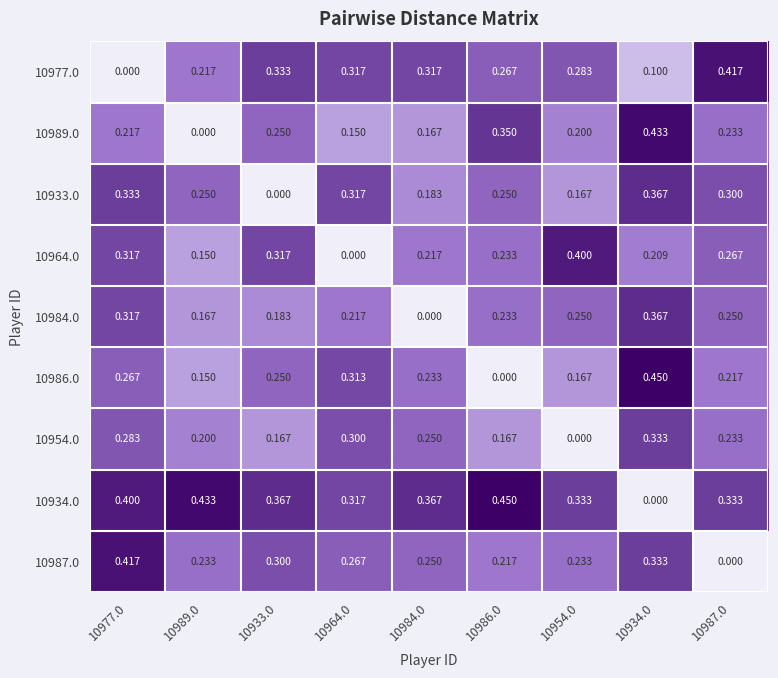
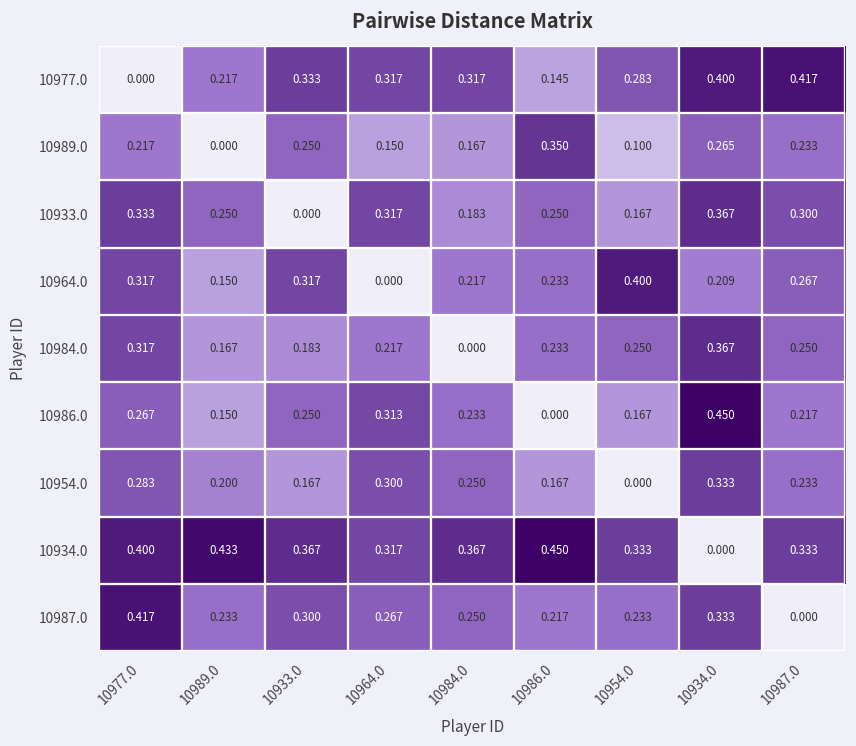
  {
    "10977.0": {
      "10977.0": 0.000,
      "10989.0": 0.217,
      "10933.0": 0.333,
      "10964.0": 0.317,
      "10984.0": 0.317,
-     "10986.0": 0.267,
+     "10986.0": 0.145,
      "10954.0": 0.283,
-     "10934.0": 0.100,
+     "10934.0": 0.400,
      "10987.0": 0.417
    },
    "10989.0": {
      "10977.0": 0.217,
      "10989.0": 0.000,
      "10933.0": 0.250,
      "10964.0": 0.150,
      "10984.0": 0.167,
      "10986.0": 0.350,
-     "10954.0": 0.200,
-     "10934.0": 0.433,
+     "10954.0": 0.100,
+     "10934.0": 0.265,
      "10987.0": 0.233
    },
    "10933.0": {
      "10977.0": 0.333,
      "10989.0": 0.250,
      "10933.0": 0.000,
      "10964.0": 0.317,
      "10984.0": 0.183,
      "10986.0": 0.250,
      "10954.0": 0.167,
      "10934.0": 0.367,
      "10987.0": 0.300
    },
    "10964.0": {
      "10977.0": 0.317,
      "10989.0": 0.150,
      "10933.0": 0.317,
      "10964.0": 0.000,
      "10984.0": 0.217,
      "10986.0": 0.233,
      "10954.0": 0.400,
      "10934.0": 0.209,
      "10987.0": 0.267
    },
    "10984.0": {
      "10977.0": 0.317,
      "10989.0": 0.167,
      "10933.0": 0.183,
      "10964.0": 0.217,
      "10984.0": 0.000,
      "10986.0": 0.233,
      "10954.0": 0.250,
      "10934.0": 0.367,
      "10987.0": 0.250
    },
    "10986.0": {
      "10977.0": 0.267,
      "10989.0": 0.150,
      "10933.0": 0.250,
      "10964.0": 0.313,
      "10984.0": 0.233,
      "10986.0": 0.000,
      "10954.0": 0.167,
      "10934.0": 0.450,
      "10987.0": 0.217
    },
    "10954.0": {
      "10977.0": 0.283,
      "10989.0": 0.200,
      "10933.0": 0.167,
      "10964.0": 0.300,
      "10984.0": 0.250,
      "10986.0": 0.167,
      "10954.0": 0.000,
      "10934.0": 0.333,
      "10987.0": 0.233
    },
    "10934.0": {
      "10977.0": 0.400,
      "10989.0": 0.433,
      "10933.0": 0.367,
      "10964.0": 0.317,
      "10984.0": 0.367,
      "10986.0": 0.450,
      "10954.0": 0.333,
      "10934.0": 0.000,
      "10987.0": 0.333
    },
    "10987.0": {
      "10977.0": 0.417,
      "10989.0": 0.233,
      "10933.0": 0.300,
      "10964.0": 0.267,
      "10984.0": 0.250,
      "10986.0": 0.217,
      "10954.0": 0.233,
      "10934.0": 0.333,
      "10987.0": 0.000
    }
  }
